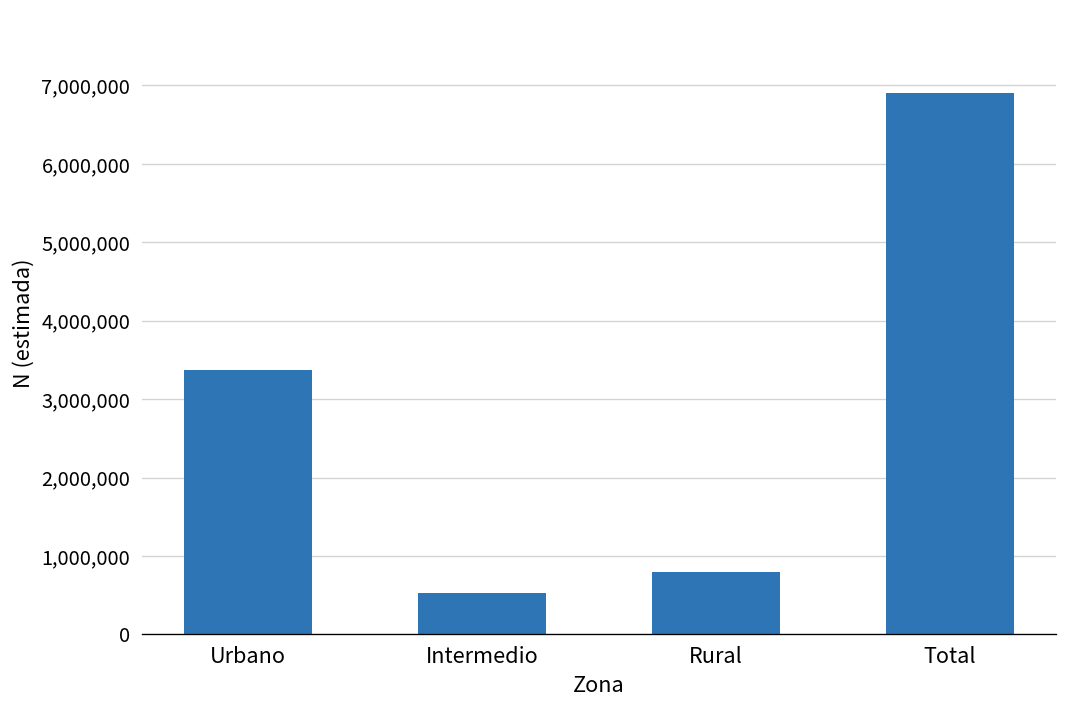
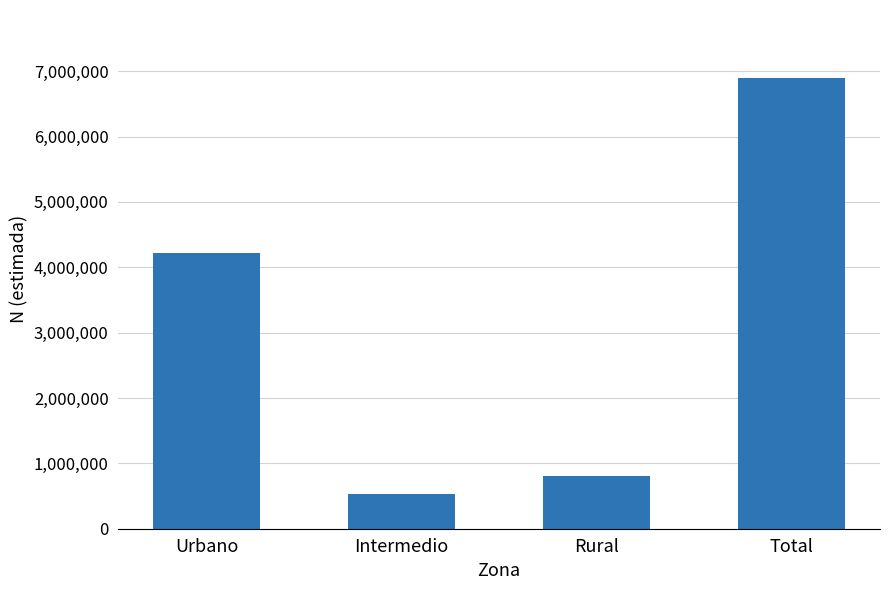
  {
-   "Urbano": "3,400,000",
+   "Urbano": "4,200,000",
    "Intermedio": "500,000",
    "Rural": "800,000",
    "Total": "6,900,000"
  }
